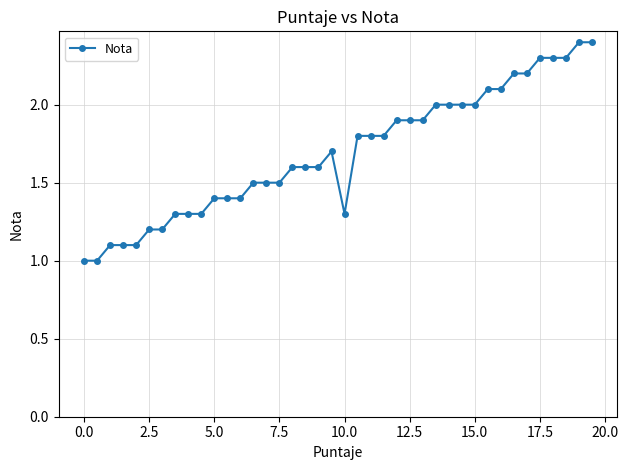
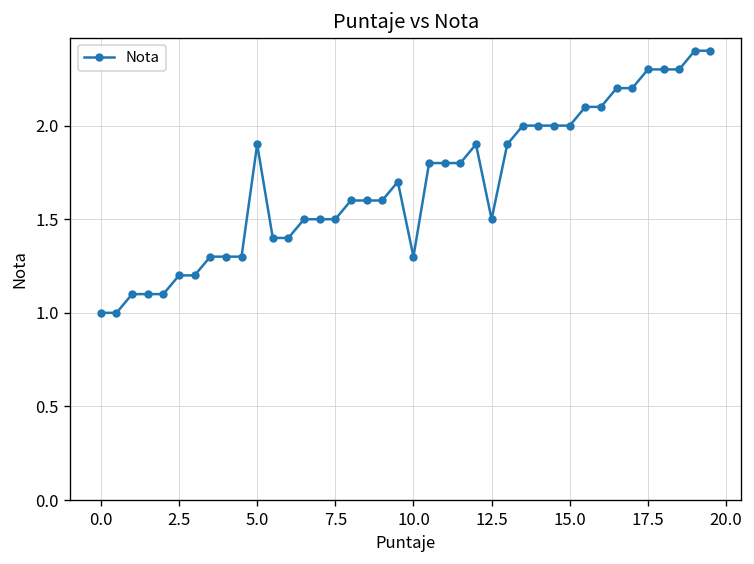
  {
    "0.0": 1.0,
    "2.5": 1.2,
-   "5.0": 1.4,
+   "5.0": 1.9,
    "7.5": 1.5,
    "10.0": 1.3,
-   "12.5": 1.9,
+   "12.5": 1.5,
    "15.0": 2.0,
    "17.5": 2.3
  }
